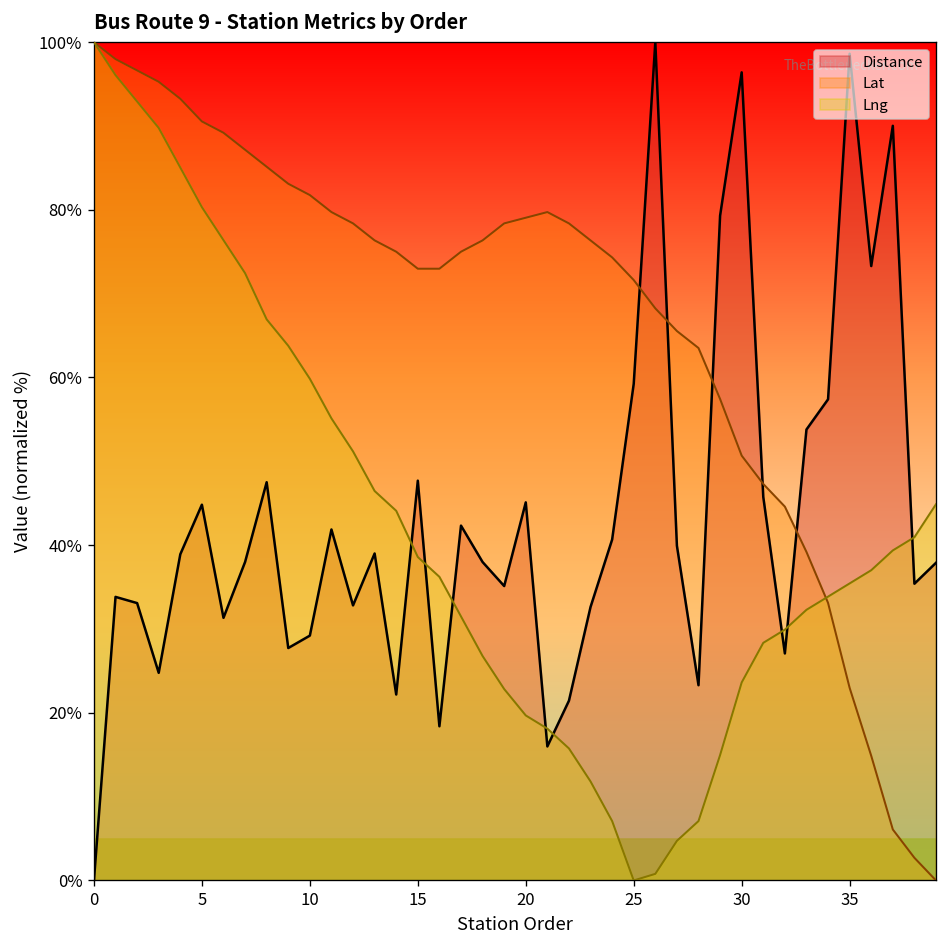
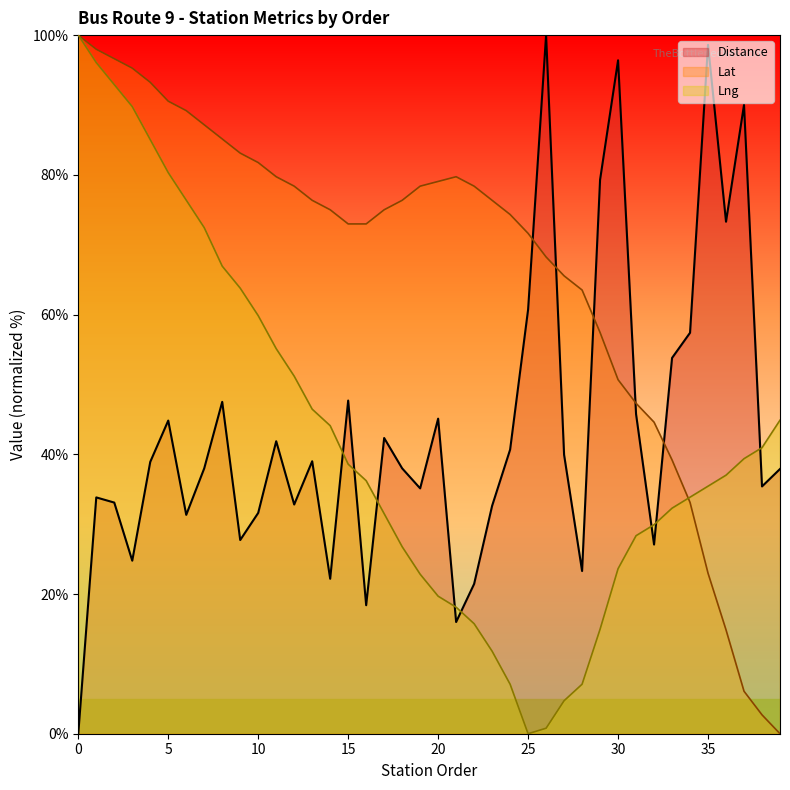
  {
    "Distance": {
      "5": "45%",
-     "10": "29%",
+     "10": "32%",
      "15": "48%",
      "20": "45%",
-     "25": "59%",
+     "25": "61%",
      "30": "96%"
    }
  }
